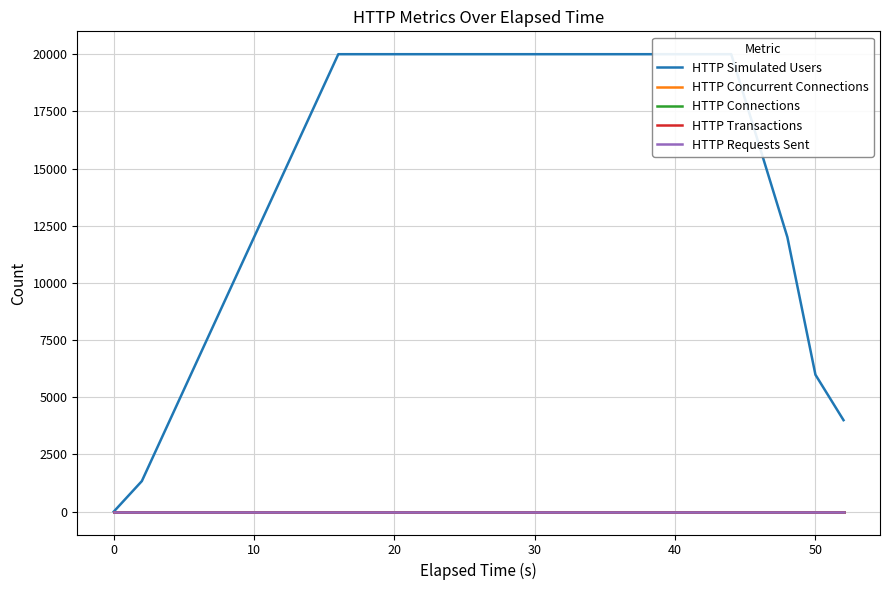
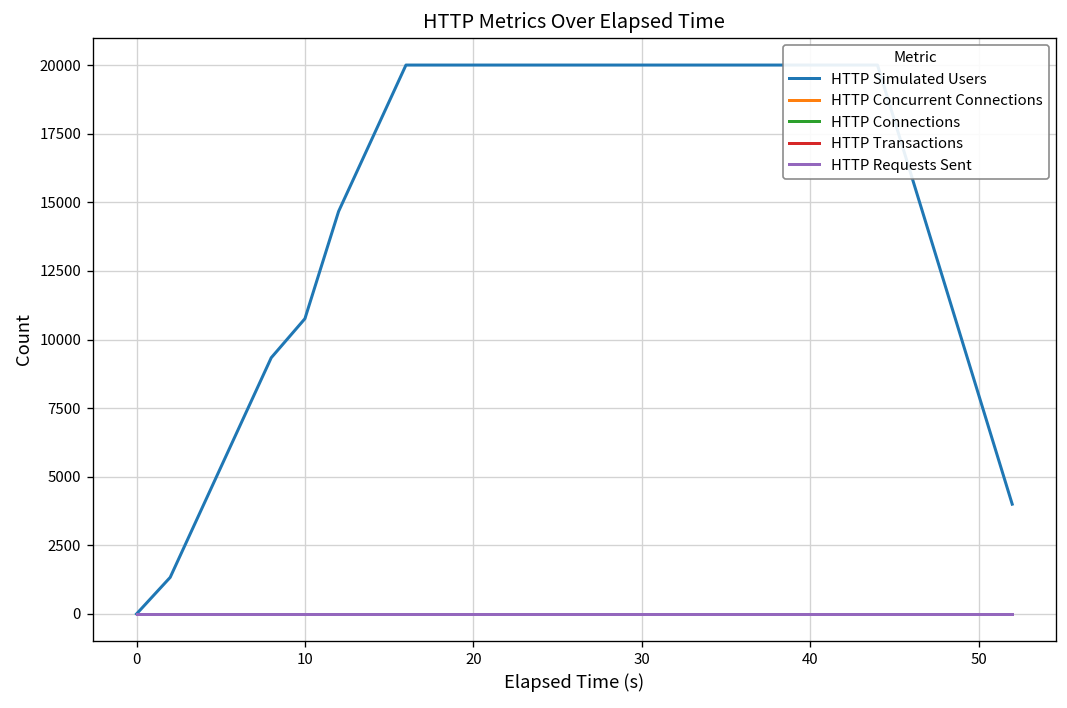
  {
    "HTTP Simulated Users": {
-     "10": 12000,
+     "10": 10800,
      "20": 20000,
      "30": 20000,
-     "50": 6000
+     "50": 8000
    },
    "HTTP Requests Sent": {
      "10": 0,
      "20": 0,
      "30": 0,
      "40": 0,
      "50": 0
    }
  }
